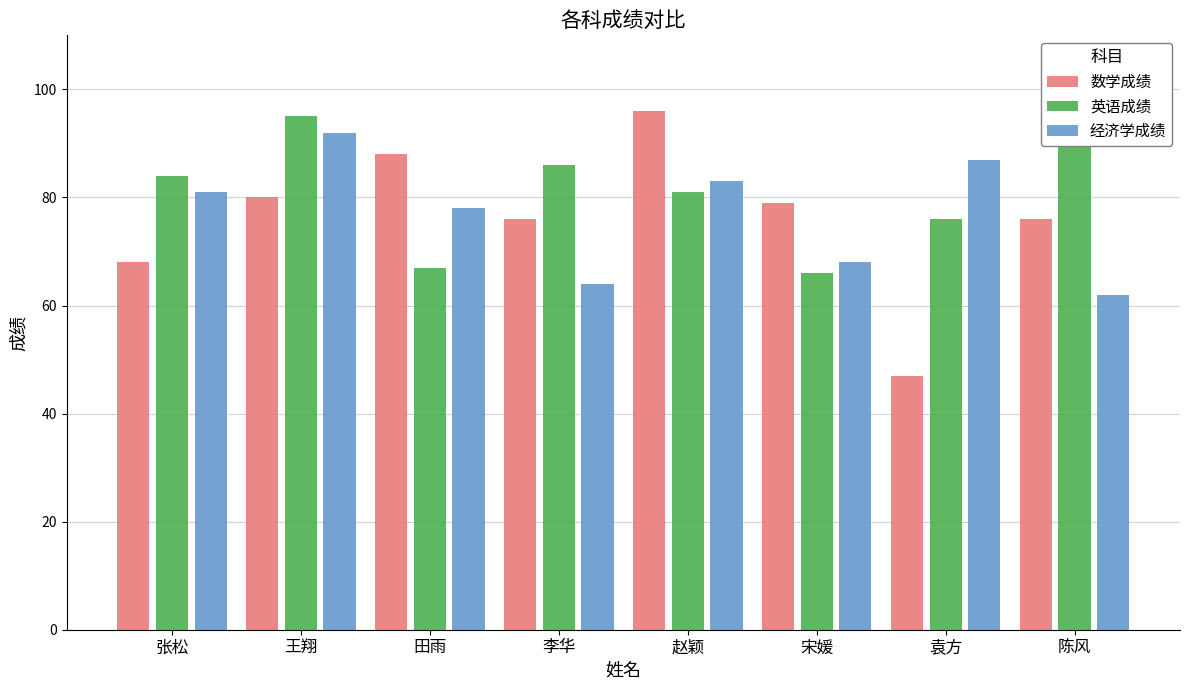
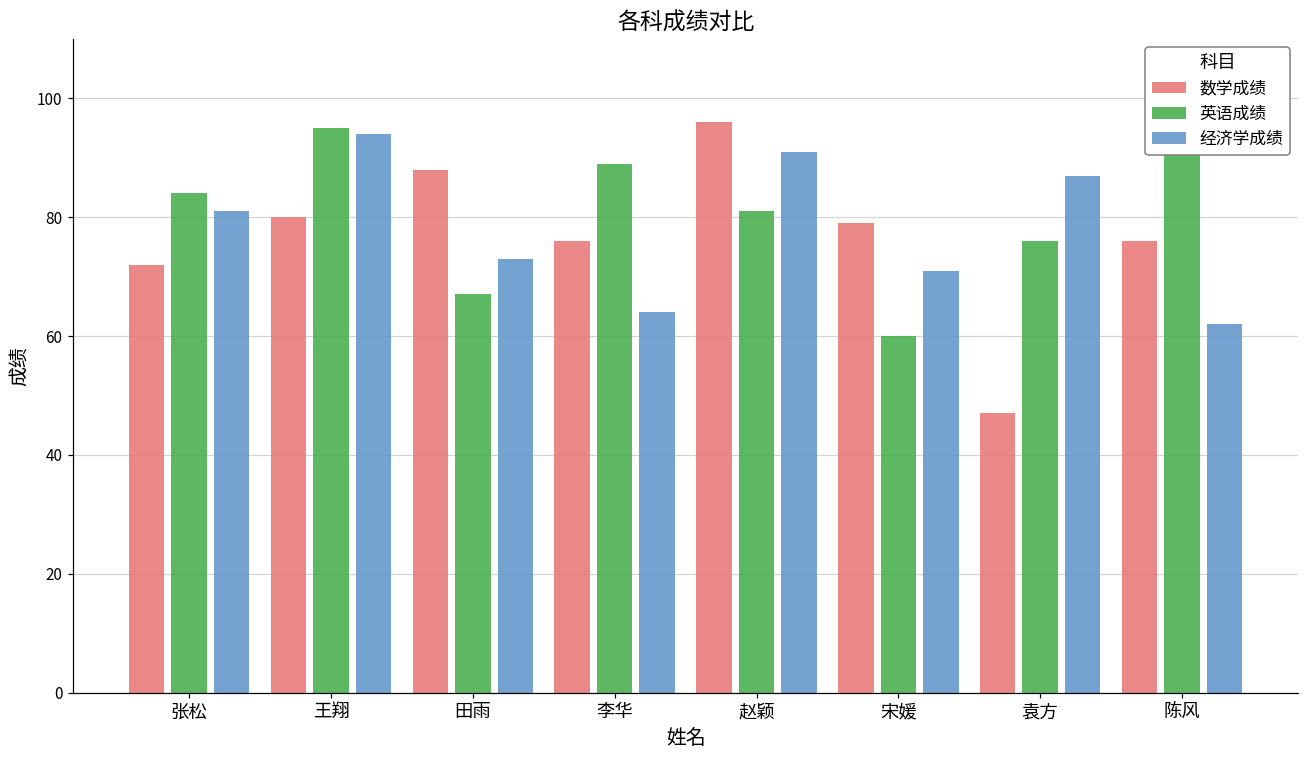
  {
    "数学成绩": {
-     "张松": 68,
+     "张松": 72,
      "王翔": 80,
      "田雨": 88,
      "李华": 76,
      "赵颖": 96,
      "宋媛": 79,
      "袁方": 47,
      "陈风": 76
    },
    "英语成绩": {
      "张松": 84,
      "王翔": 95,
      "田雨": 67,
-     "李华": 86,
+     "李华": 89,
      "赵颖": 81,
-     "宋媛": 66,
+     "宋媛": 60,
      "袁方": 76
    },
    "经济学成绩": {
      "张松": 81,
-     "王翔": 92,
-     "田雨": 78,
+     "王翔": 94,
+     "田雨": 73,
      "李华": 64,
-     "赵颖": 83,
-     "宋媛": 68,
+     "赵颖": 91,
+     "宋媛": 71,
      "袁方": 87,
      "陈风": 62
    }
  }
